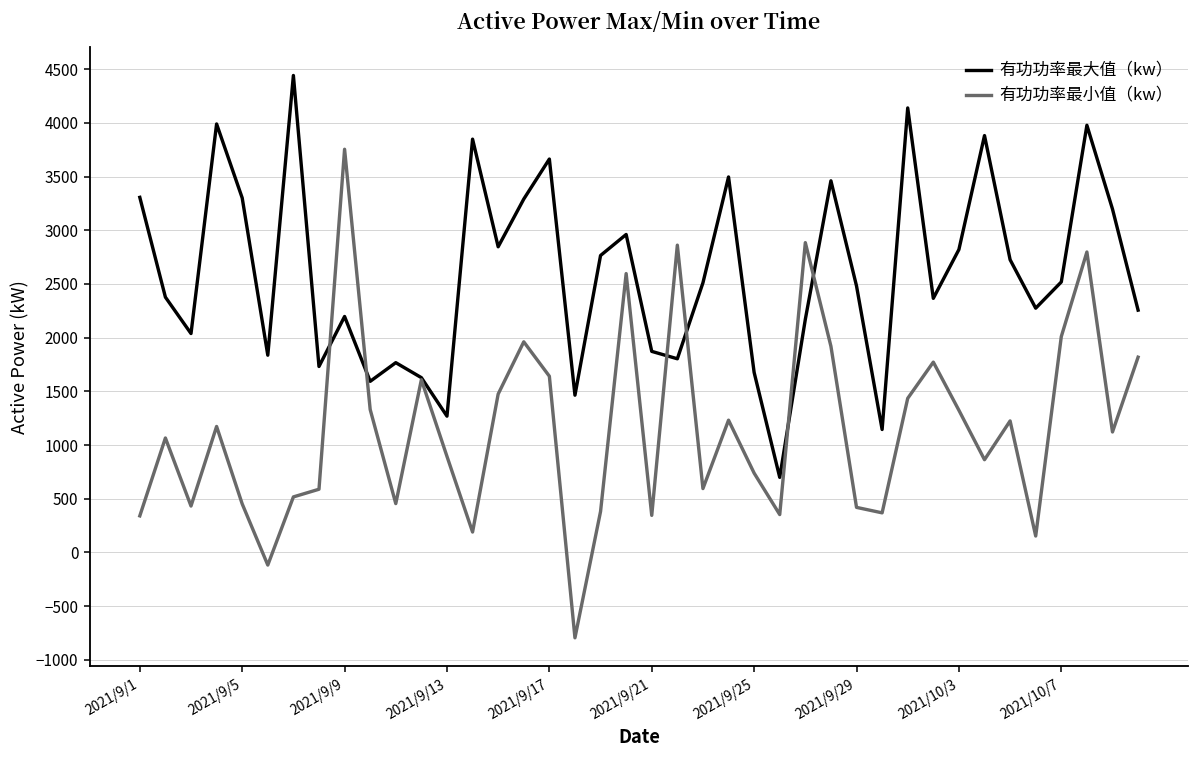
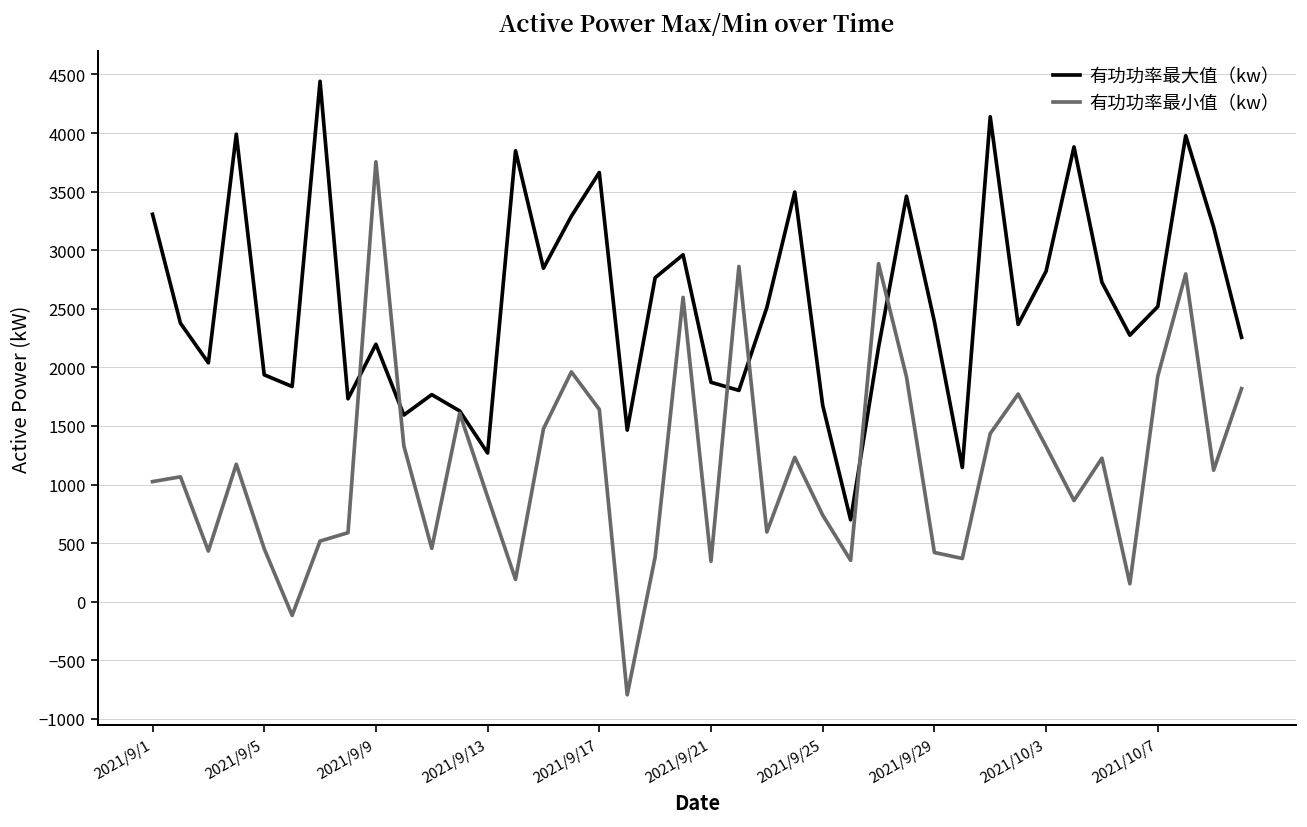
  {
    "有功功率最大值（kw）": {
      "2021/9/1": 3300,
-     "2021/9/5": 3300,
+     "2021/9/5": 1900,
      "2021/9/9": 2200,
      "2021/9/13": 1300,
      "2021/9/17": 3700,
      "2021/9/21": 1900,
      "2021/9/25": 1700,
-     "2021/9/29": 2500,
+     "2021/9/29": 2400,
      "2021/10/3": 2800,
      "2021/10/7": 2500
    },
    "有功功率最小值（kw）": {
-     "2021/9/1": 300,
+     "2021/9/1": 1000,
      "2021/9/5": 500,
      "2021/9/9": 3800,
      "2021/9/13": 900,
      "2021/9/17": 1600,
      "2021/9/21": 300,
      "2021/9/25": 700,
      "2021/9/29": 400,
      "2021/10/3": 1300,
-     "2021/10/7": 2000
+     "2021/10/7": 1900
    }
  }
